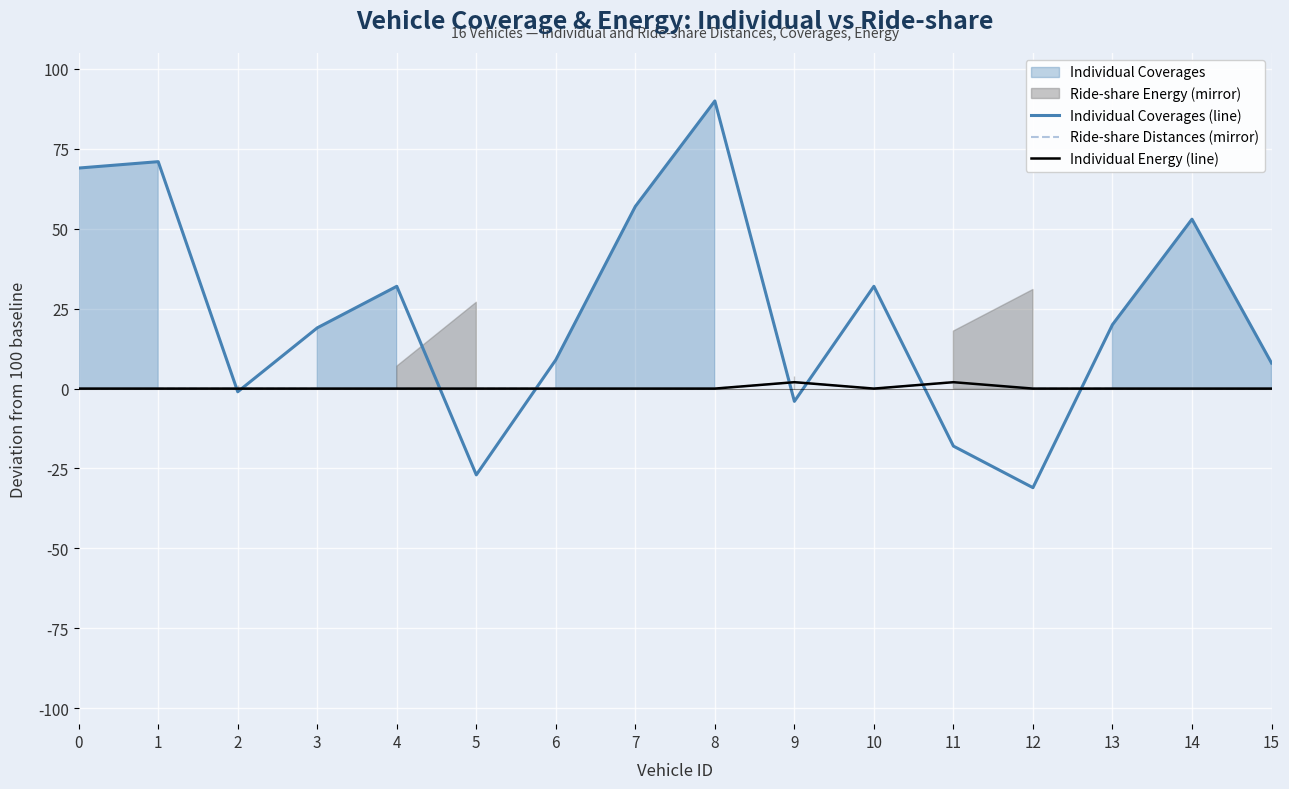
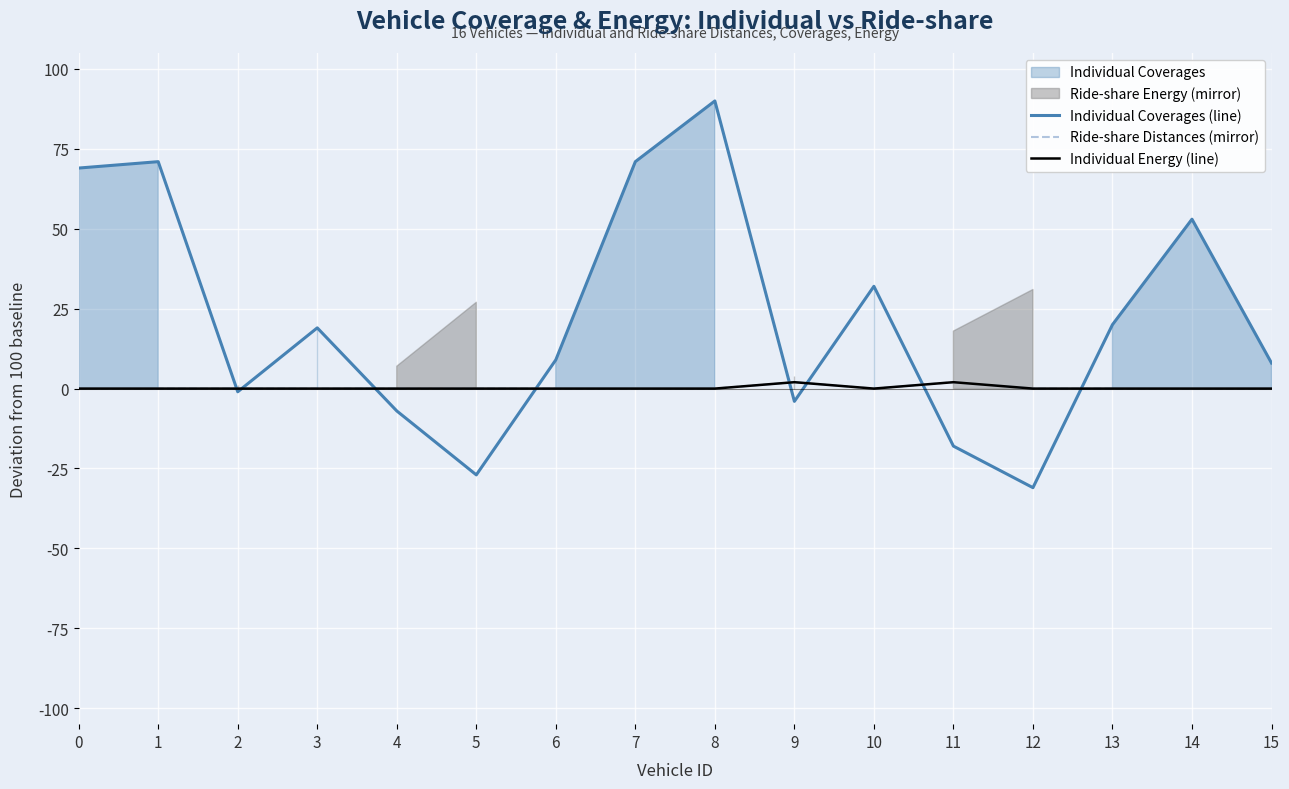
  {
    "Individual Coverages (line)": {
      "0": 69,
      "1": 71,
      "2": -1,
      "3": 19,
-     "4": 32,
+     "4": -7,
      "5": -27,
      "6": 9,
-     "7": 57,
+     "7": 71,
      "8": 90,
      "9": -4,
      "10": 32,
      "11": -18,
      "12": -31,
      "13": 20,
      "14": 53,
      "15": 8
    },
    "Individual Energy (line)": {
      "0": 0,
      "1": 0,
      "2": 0,
      "3": 0,
      "4": 0,
      "5": 0,
      "6": 0,
      "7": 0,
      "8": 0,
      "9": 2,
      "10": 0,
      "11": 2,
      "12": 0,
      "13": 0,
      "14": 0,
      "15": 0
    }
  }
